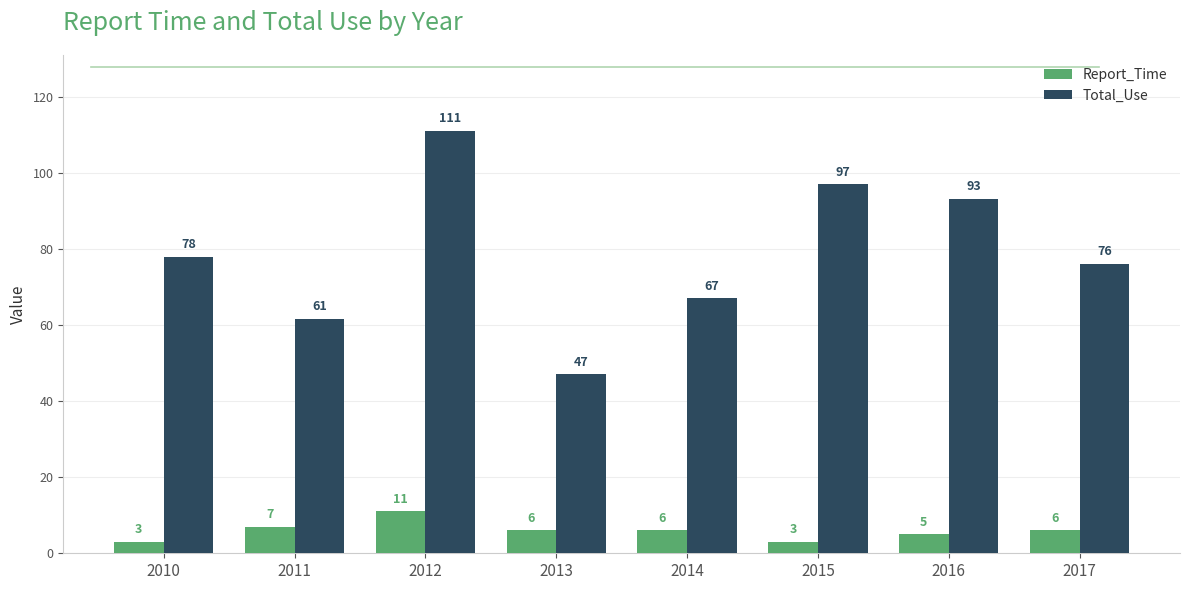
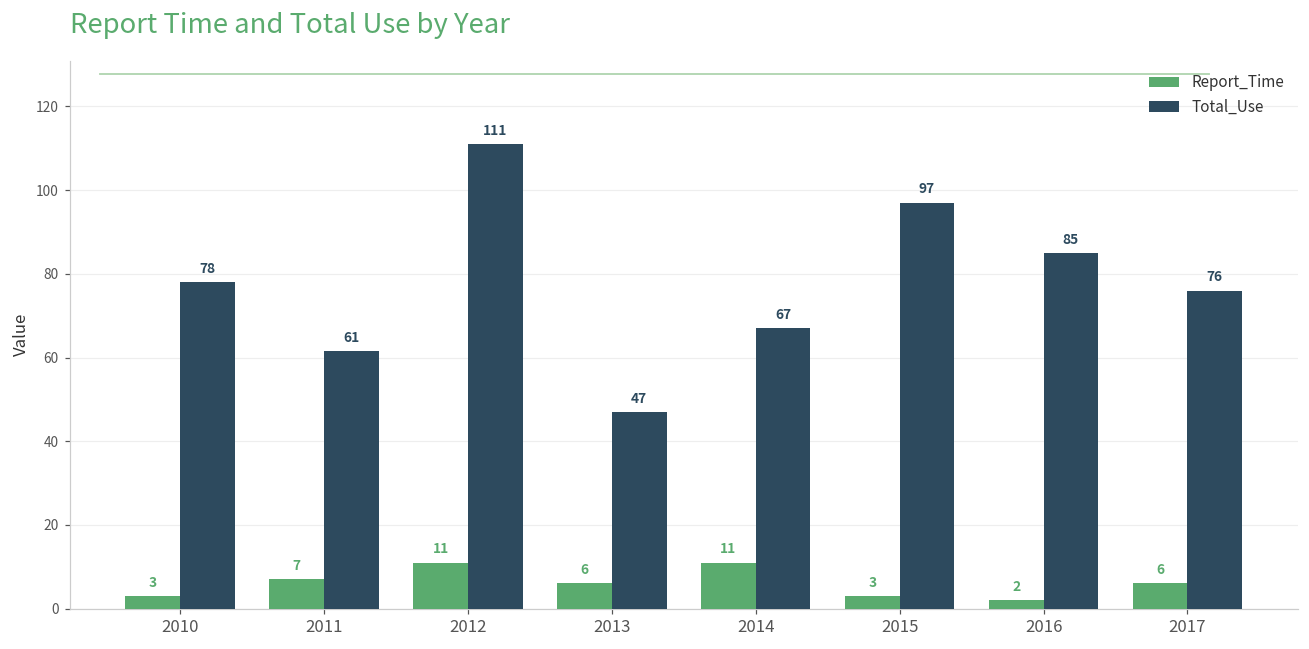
  {
    "Report_Time": {
      "2010": 3,
      "2011": 7,
      "2012": 11,
      "2013": 6,
-     "2014": 6,
+     "2014": 11,
      "2015": 3,
-     "2016": 5,
+     "2016": 2,
      "2017": 6
    },
    "Total_Use": {
      "2010": 78,
      "2012": 111,
      "2013": 47,
      "2014": 67,
      "2015": 97,
-     "2016": 93,
+     "2016": 85,
      "2017": 76
    }
  }
